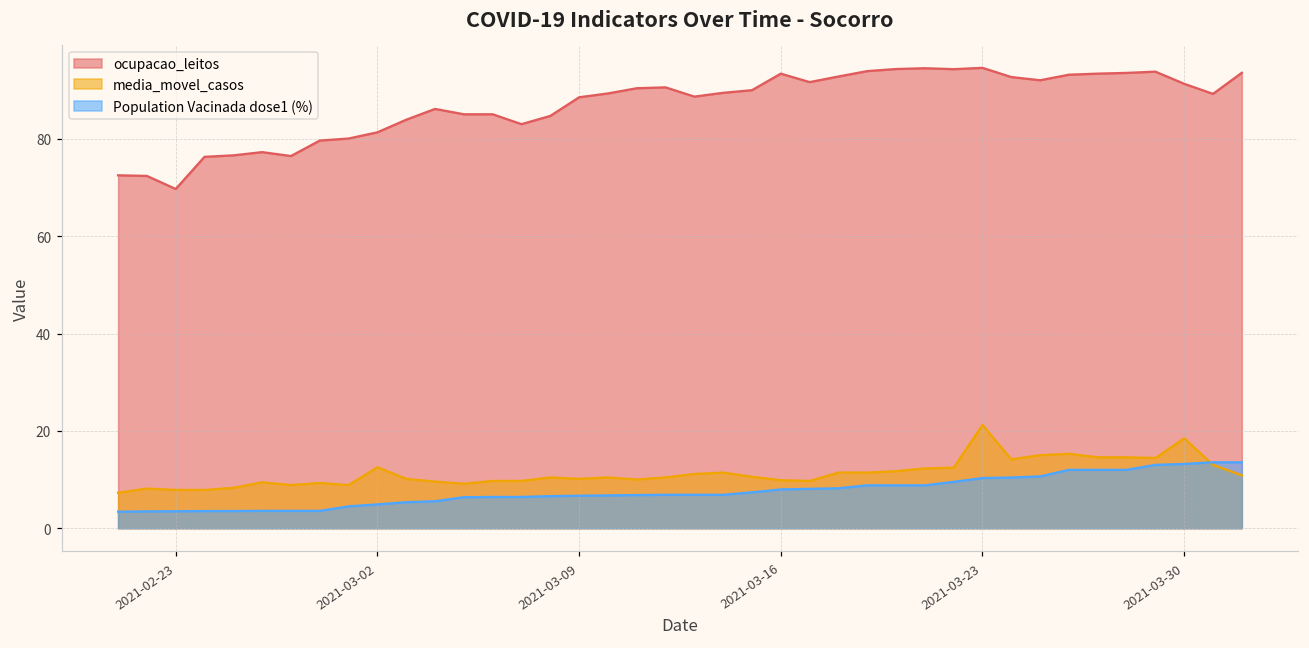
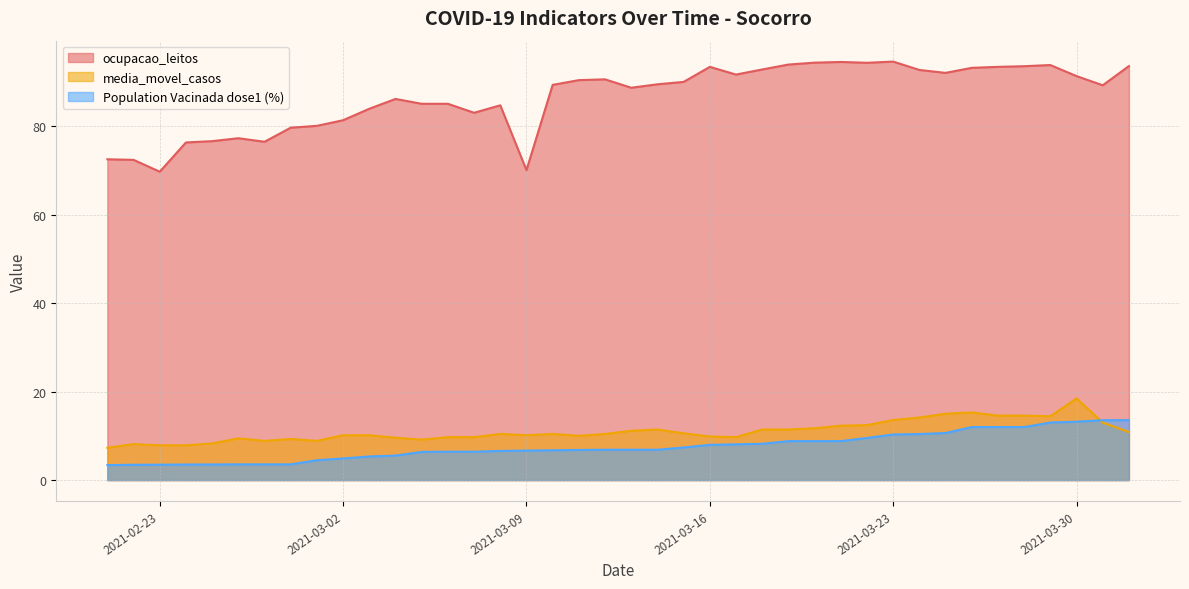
  {
    "ocupacao_leitos": {
      "2021-02-23": 70,
      "2021-03-02": 81,
-     "2021-03-09": 89,
+     "2021-03-09": 70,
      "2021-03-16": 93,
      "2021-03-23": 95,
      "2021-03-30": 91
    },
    "media_movel_casos": {
      "2021-02-23": 8,
-     "2021-03-02": 13,
+     "2021-03-02": 10,
      "2021-03-09": 10,
      "2021-03-16": 10,
-     "2021-03-23": 21,
+     "2021-03-23": 14,
      "2021-03-30": 18
    },
    "Population Vacinada dose1 (%)": {
      "2021-02-23": 3,
      "2021-03-02": 5,
      "2021-03-09": 7,
      "2021-03-16": 8,
      "2021-03-23": 10,
      "2021-03-30": 13
    }
  }
